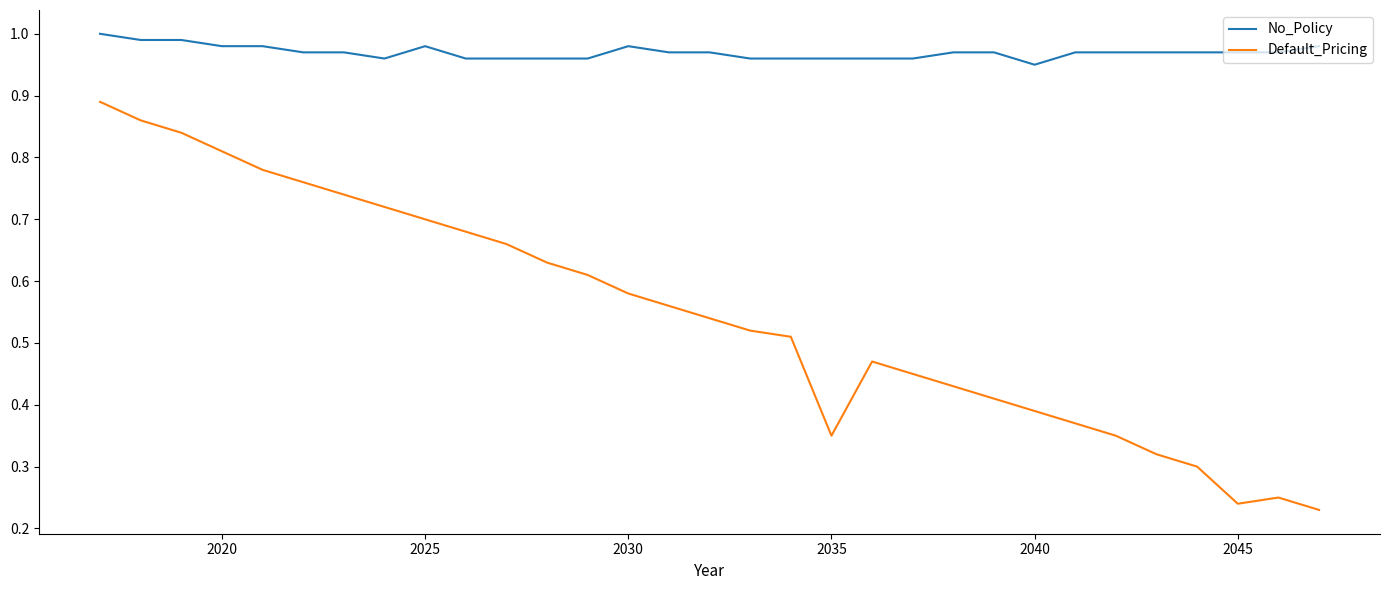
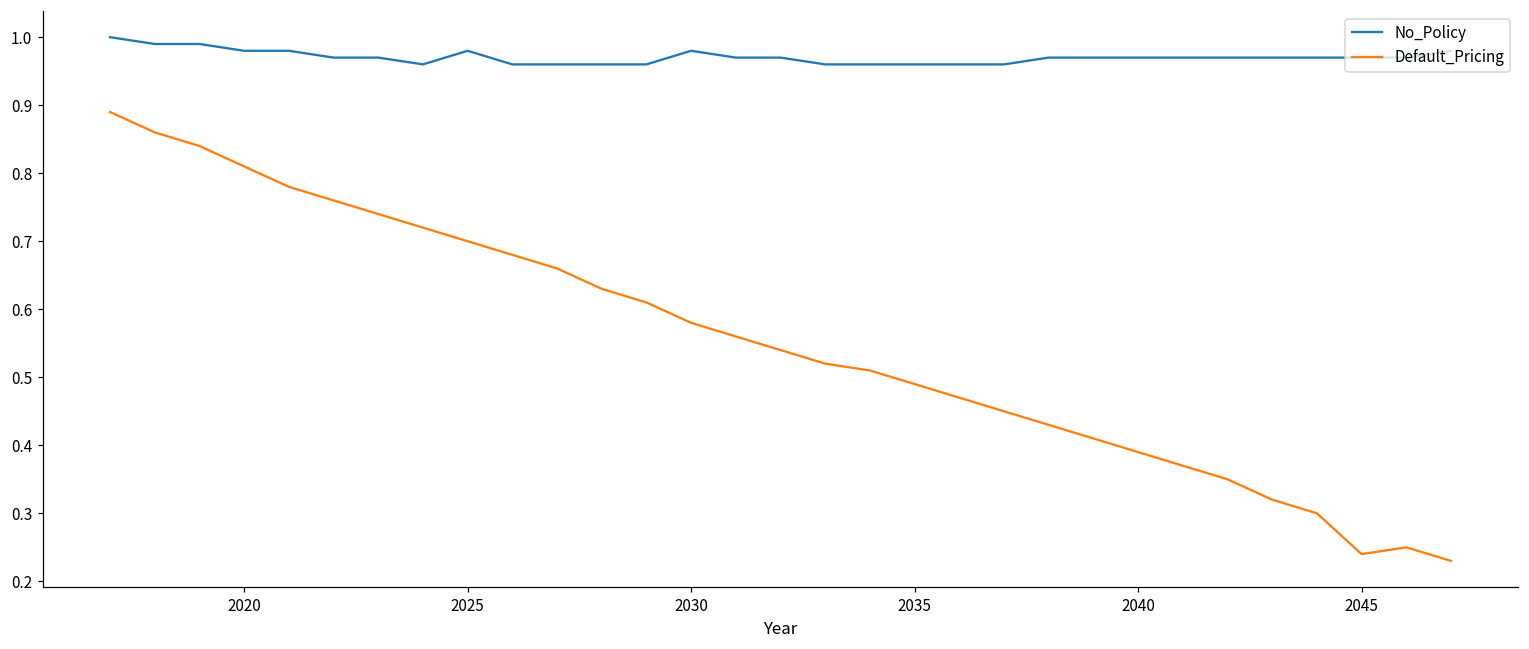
  {
    "No_Policy": {
      "2020": 0.98,
      "2025": 0.98,
      "2030": 0.98,
      "2035": 0.96,
-     "2040": 0.95
+     "2040": 0.97
    },
    "Default_Pricing": {
      "2020": 0.81,
      "2025": 0.70,
      "2030": 0.58,
-     "2035": 0.35,
+     "2035": 0.49,
      "2040": 0.39,
      "2045": 0.24
    }
  }
